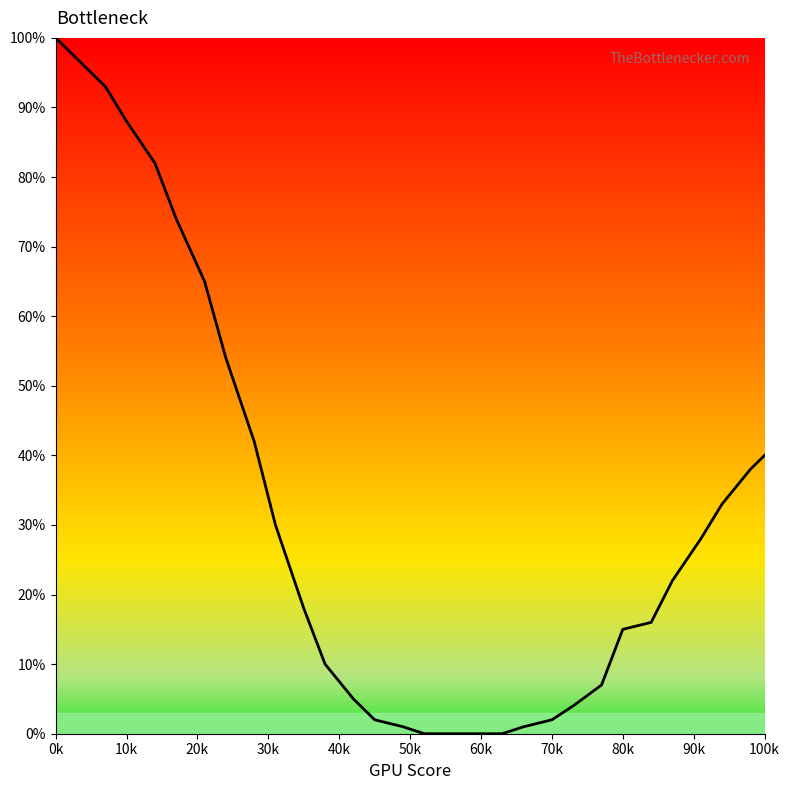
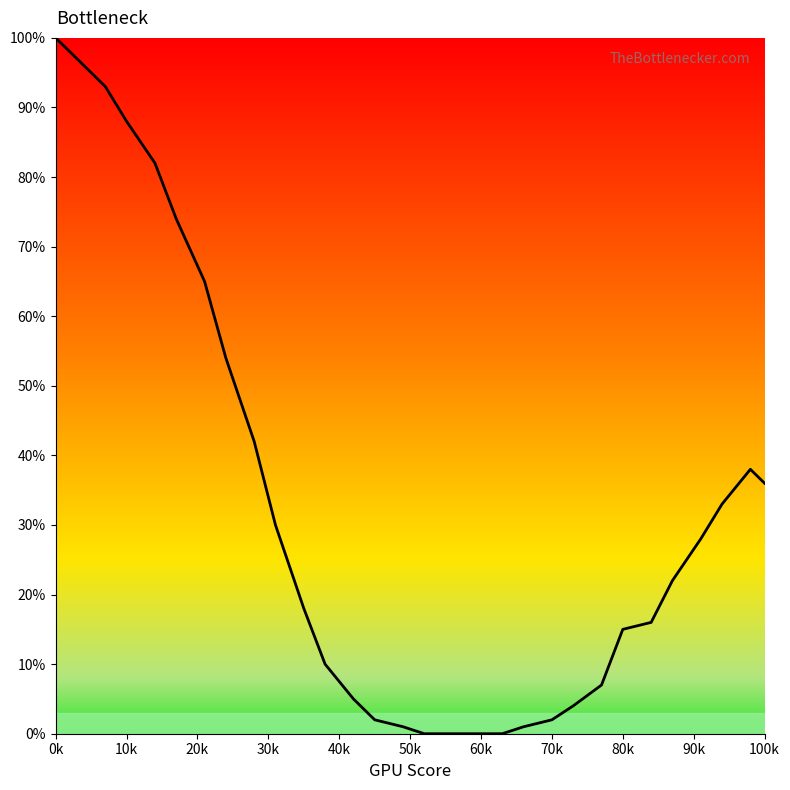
  {
    "0k": "100%",
    "10k": "88%",
    "80k": "15%",
-   "100k": "40%"
+   "100k": "36%"
  }
